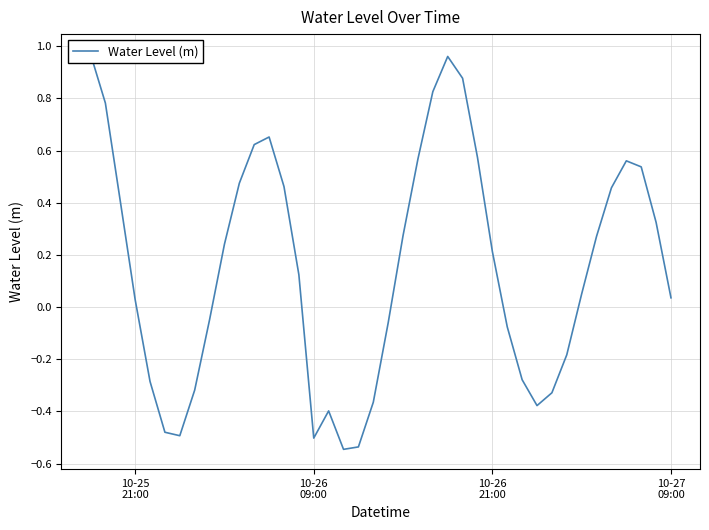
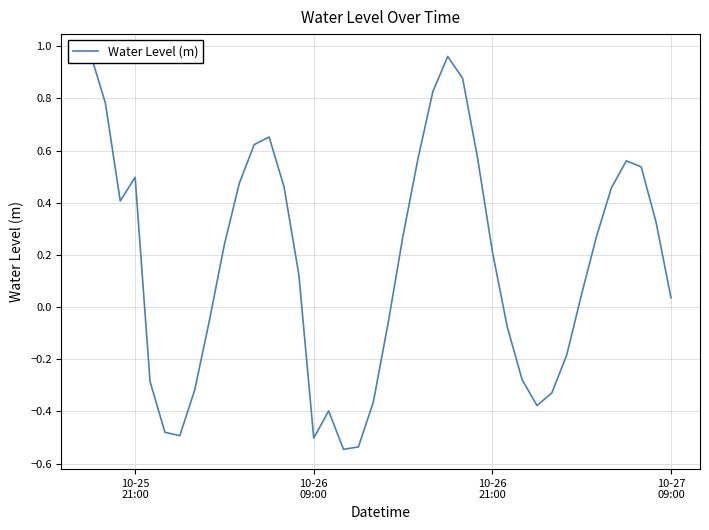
  {
-   "10-25 21:00": 0.03,
+   "10-25 21:00": 0.50,
    "10-26 09:00": -0.50,
    "10-26 21:00": 0.21,
    "10-27 09:00": 0.04
  }
